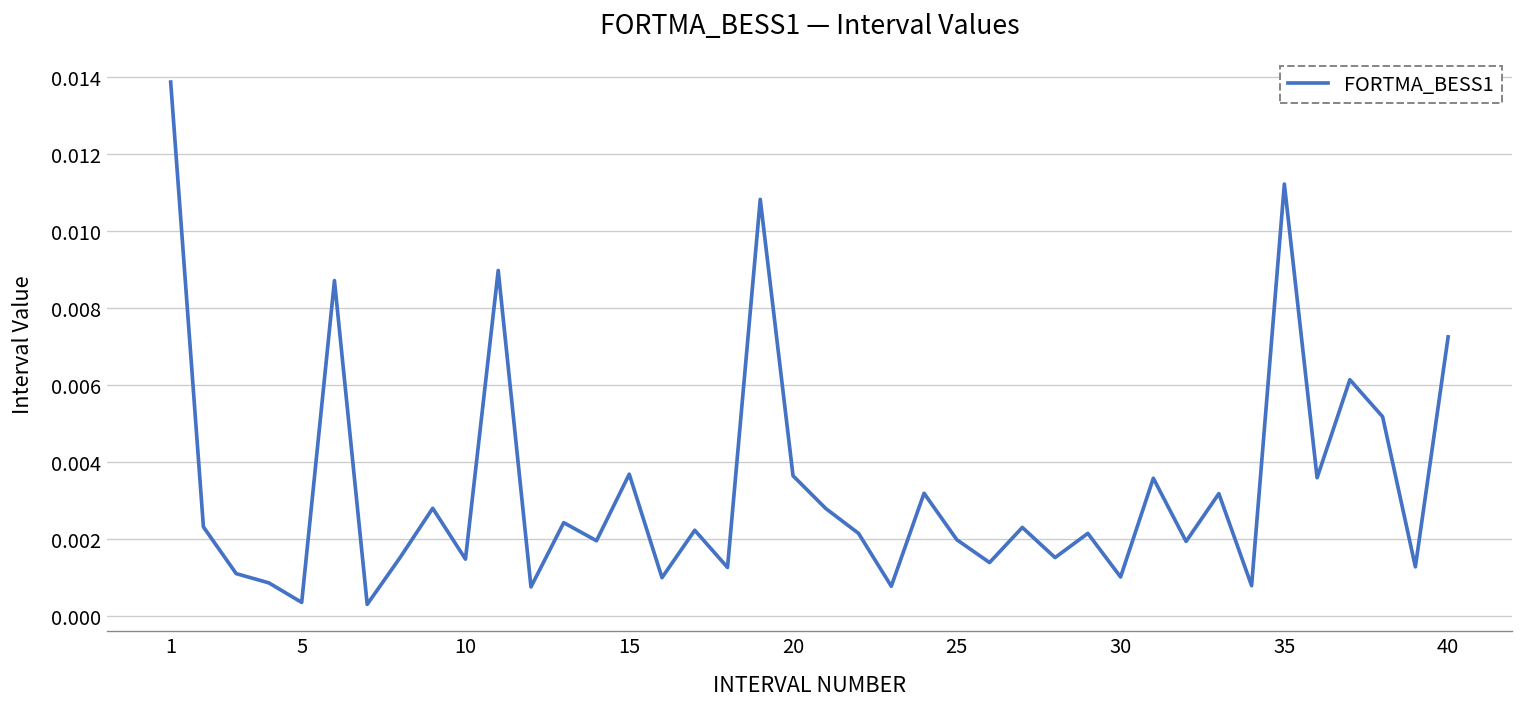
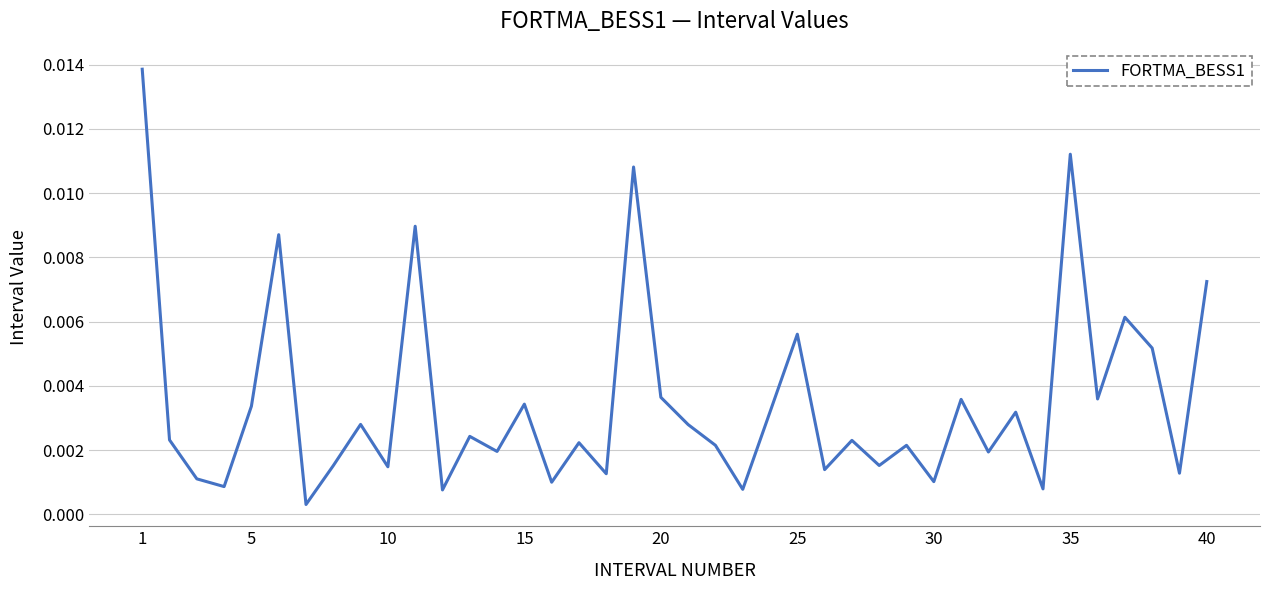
  {
    "1": 0.0139,
-   "5": 0.0004,
+   "5": 0.0034,
    "10": 0.0015,
-   "15": 0.0037,
+   "15": 0.0034,
    "20": 0.0036,
-   "25": 0.0020,
+   "25": 0.0056,
    "30": 0.0010,
    "35": 0.0112,
    "40": 0.0072
  }
